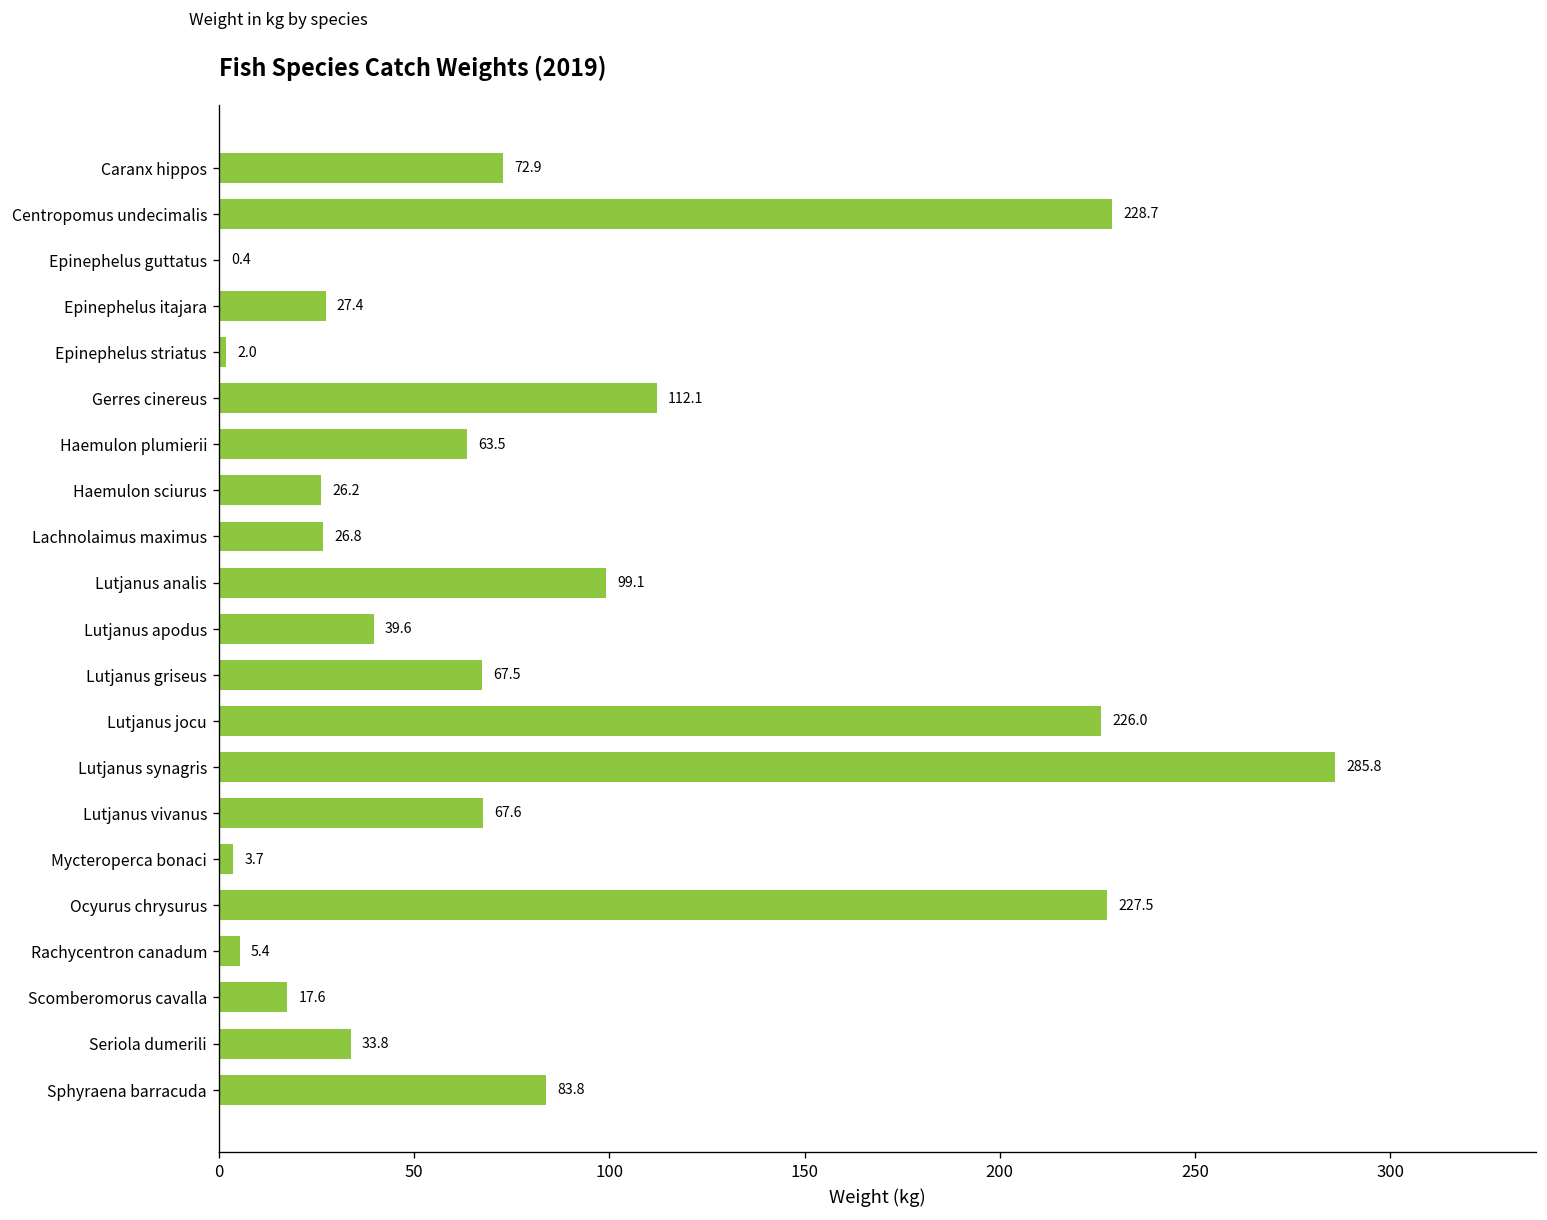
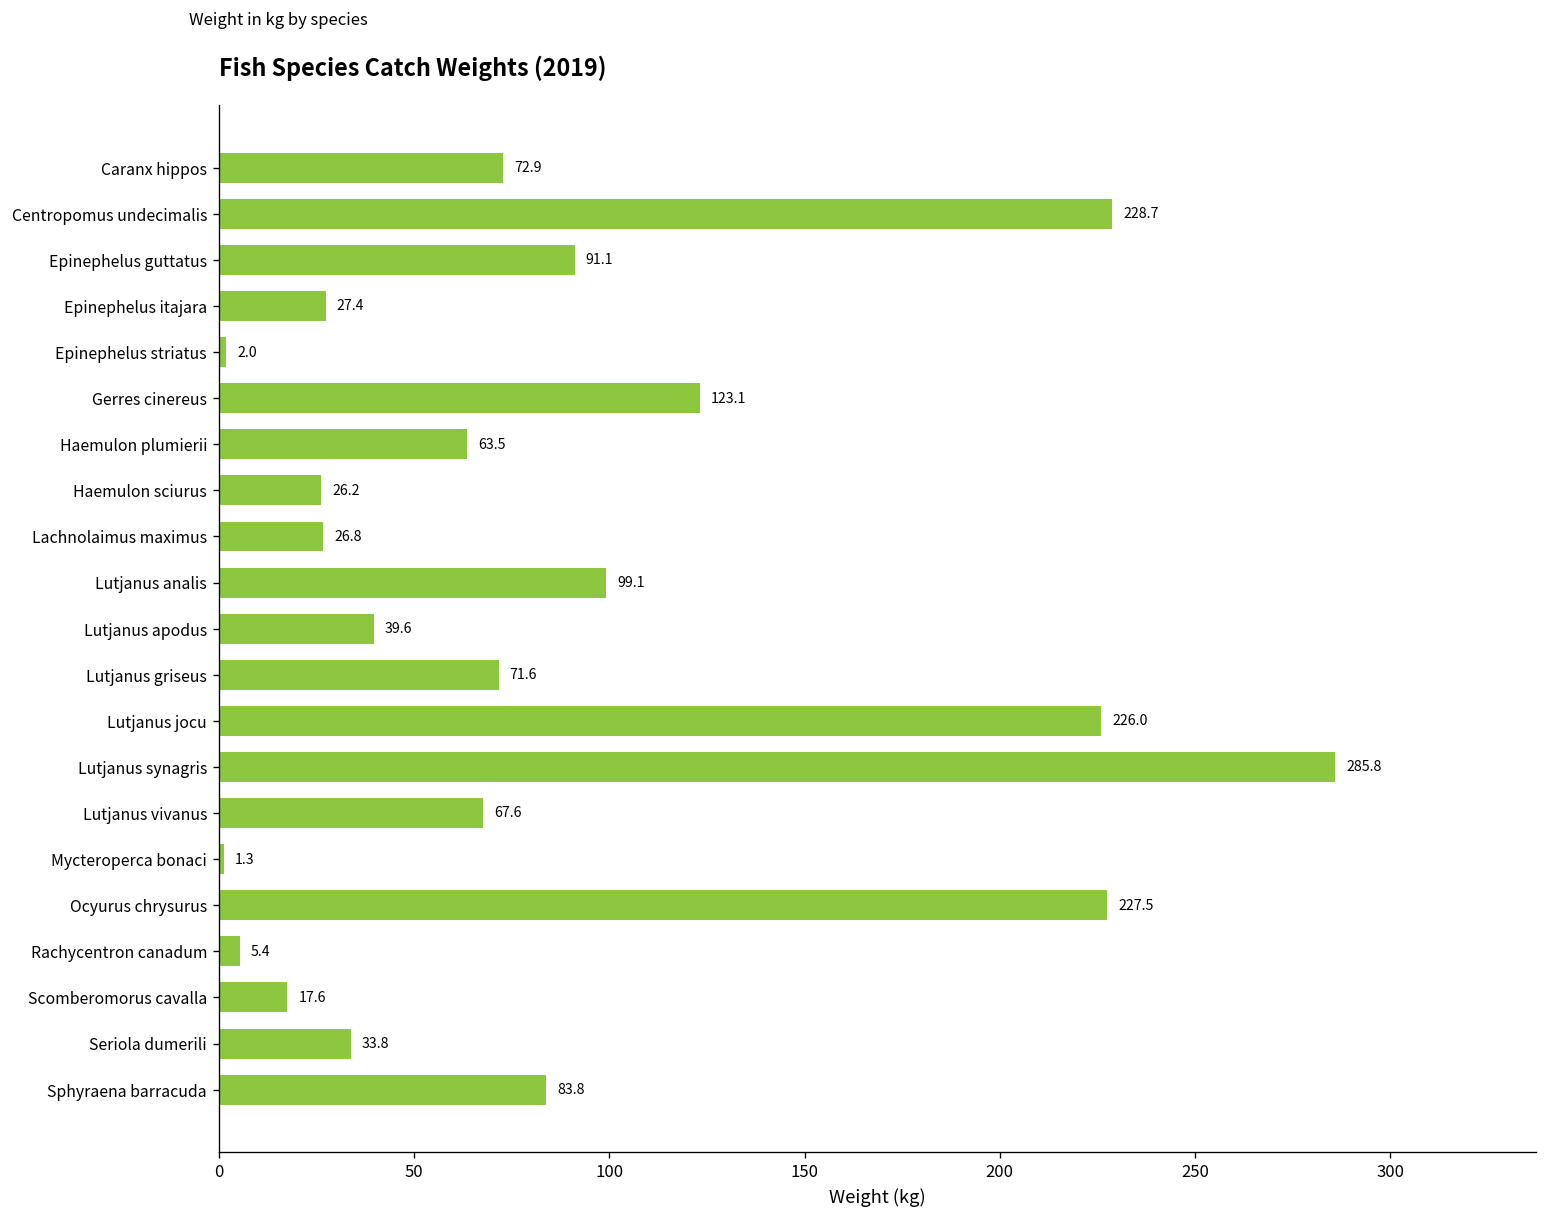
  {
    "Caranx hippos": 72.9,
    "Centropomus undecimalis": 228.7,
-   "Epinephelus guttatus": 0.4,
+   "Epinephelus guttatus": 91.1,
    "Epinephelus itajara": 27.4,
    "Epinephelus striatus": 2.0,
-   "Gerres cinereus": 112.1,
+   "Gerres cinereus": 123.1,
    "Haemulon plumierii": 63.5,
    "Haemulon sciurus": 26.2,
    "Lachnolaimus maximus": 26.8,
    "Lutjanus analis": 99.1,
    "Lutjanus apodus": 39.6,
-   "Lutjanus griseus": 67.5,
+   "Lutjanus griseus": 71.6,
    "Lutjanus jocu": 226.0,
    "Lutjanus synagris": 285.8,
    "Lutjanus vivanus": 67.6,
-   "Mycteroperca bonaci": 3.7,
+   "Mycteroperca bonaci": 1.3,
    "Ocyurus chrysurus": 227.5,
    "Rachycentron canadum": 5.4,
    "Scomberomorus cavalla": 17.6,
    "Seriola dumerili": 33.8,
    "Sphyraena barracuda": 83.8
  }
